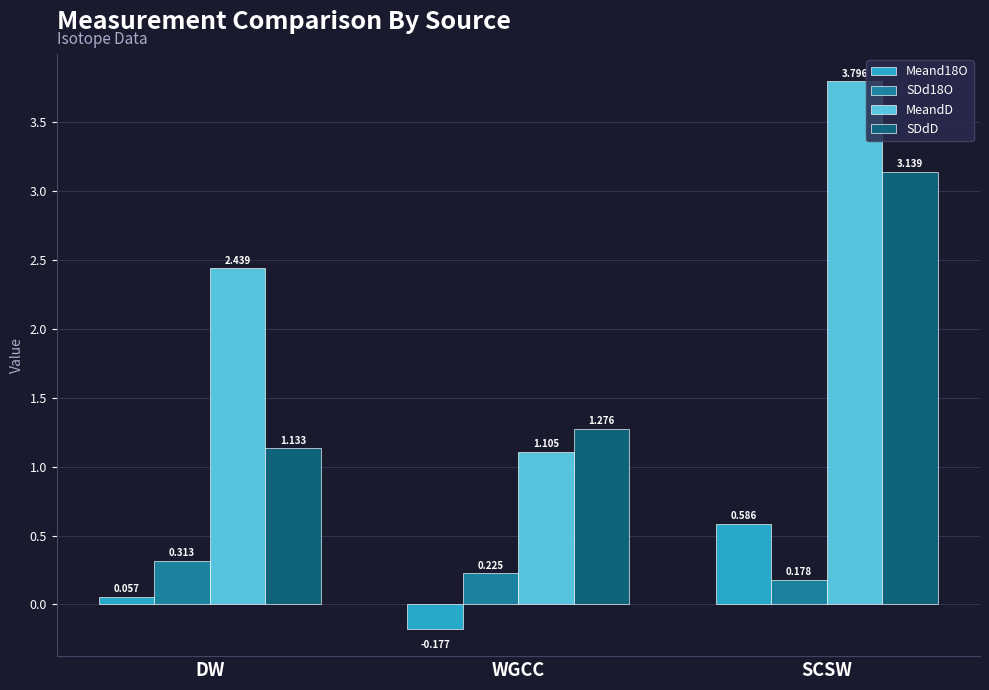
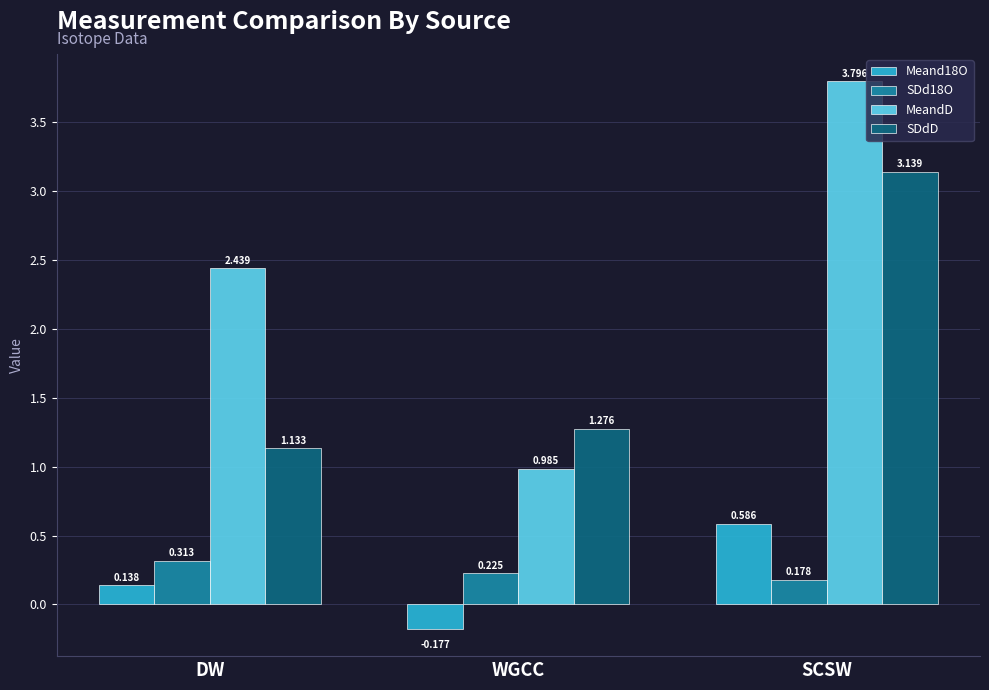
  {
    "Meand18O": {
-     "DW": 0.057,
+     "DW": 0.138,
      "WGCC": -0.177,
      "SCSW": 0.586
    },
    "MeandD": {
      "DW": 2.439,
-     "WGCC": 1.105
+     "WGCC": 0.985
    }
  }
